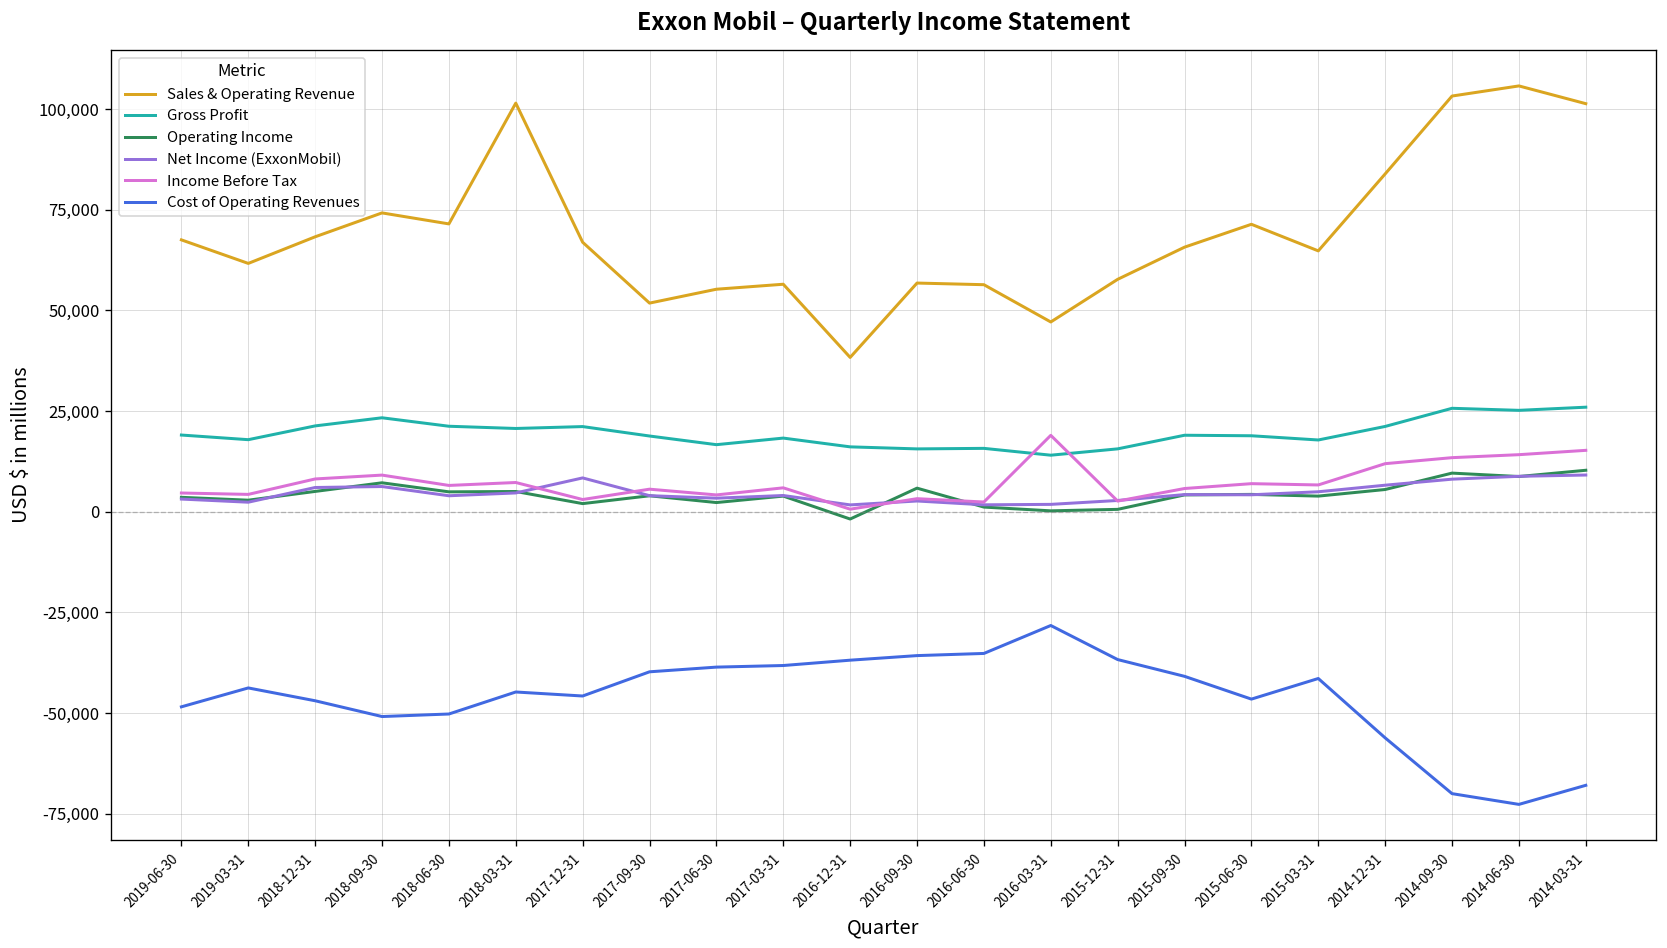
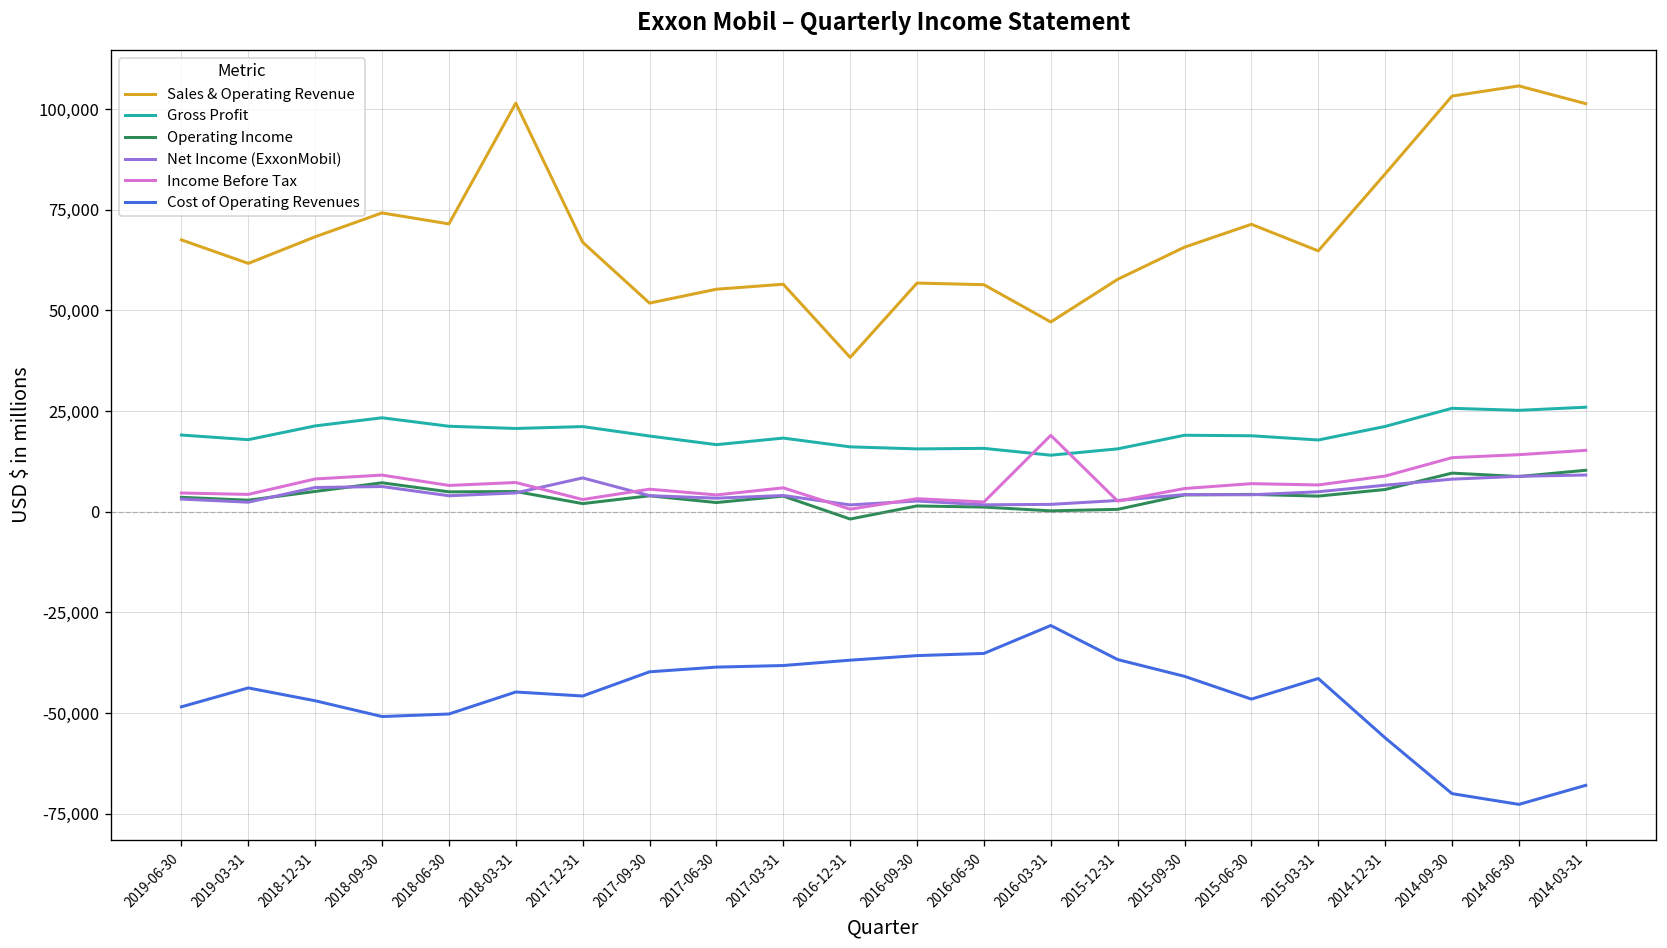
  {
    "Sales & Operating Revenue": {
      "2019-06-30": "67,000",
      "2019-03-31": "62,000",
      "2018-12-31": "68,000",
      "2018-09-30": "74,000",
      "2018-06-30": "71,000",
      "2018-03-31": "101,000",
      "2017-12-31": "67,000",
      "2017-09-30": "52,000",
      "2017-06-30": "55,000",
      "2017-03-31": "56,000",
      "2016-12-31": "38,000",
      "2016-09-30": "57,000",
      "2016-06-30": "56,000",
      "2016-03-31": "47,000",
      "2015-12-31": "58,000",
      "2015-09-30": "66,000",
      "2015-06-30": "71,000",
      "2015-03-31": "65,000",
      "2014-12-31": "84,000",
      "2014-09-30": "103,000",
      "2014-06-30": "106,000",
      "2014-03-31": "101,000"
    },
    "Gross Profit": {
      "2019-06-30": "19,000",
      "2019-03-31": "18,000",
      "2018-12-31": "21,000",
      "2018-09-30": "23,000",
      "2018-06-30": "21,000",
      "2018-03-31": "21,000",
      "2017-12-31": "21,000",
      "2017-09-30": "19,000",
      "2017-06-30": "17,000",
      "2017-03-31": "18,000",
      "2016-12-31": "16,000",
      "2016-09-30": "16,000",
      "2016-06-30": "16,000",
      "2016-03-31": "14,000",
      "2015-12-31": "16,000",
      "2015-09-30": "19,000",
      "2015-06-30": "19,000",
      "2015-03-31": "18,000",
      "2014-12-31": "21,000",
      "2014-09-30": "26,000",
      "2014-06-30": "25,000",
      "2014-03-31": "26,000"
    },
    "Operating Income": {
      "2018-12-31": "5,000",
      "2018-09-30": "7,000",
      "2018-06-30": "5,000",
      "2017-12-31": "2,000",
      "2017-06-30": "2,000",
      "2016-12-31": "-2,000",
-     "2016-09-30": "6,000",
+     "2016-09-30": "1,000",
      "2016-03-31": "0",
      "2015-12-31": "1,000",
      "2015-03-31": "4,000",
      "2014-12-31": "6,000",
      "2014-09-30": "10,000",
      "2014-03-31": "10,000"
    },
    "Net Income (ExxonMobil)": {
      "2018-12-31": "6,000",
      "2018-09-30": "6,000",
      "2018-06-30": "4,000",
      "2017-12-31": "8,000",
      "2017-06-30": "3,000",
      "2016-12-31": "2,000",
      "2016-03-31": "2,000",
      "2015-03-31": "5,000",
      "2014-12-31": "7,000",
      "2014-09-30": "8,000",
      "2014-03-31": "9,000"
    },
    "Income Before Tax": {
      "2019-06-30": "5,000",
      "2019-03-31": "4,000",
      "2018-12-31": "8,000",
      "2018-09-30": "9,000",
      "2018-06-30": "7,000",
      "2018-03-31": "7,000",
      "2017-12-31": "3,000",
      "2017-09-30": "6,000",
      "2017-06-30": "4,000",
      "2017-03-31": "6,000",
      "2016-12-31": "1,000",
      "2016-03-31": "19,000",
      "2015-09-30": "6,000",
      "2015-06-30": "7,000",
      "2015-03-31": "7,000",
-     "2014-12-31": "12,000",
+     "2014-12-31": "9,000",
      "2014-09-30": "13,000",
      "2014-06-30": "14,000",
      "2014-03-31": "15,000"
    },
    "Cost of Operating Revenues": {
      "2019-06-30": "-48,000",
      "2019-03-31": "-44,000",
      "2018-12-31": "-47,000",
      "2018-09-30": "-51,000",
      "2018-06-30": "-50,000",
      "2018-03-31": "-45,000",
      "2017-12-31": "-46,000",
      "2017-09-30": "-40,000",
      "2017-06-30": "-39,000",
      "2017-03-31": "-38,000",
      "2016-12-31": "-37,000",
      "2016-09-30": "-36,000",
      "2016-06-30": "-35,000",
      "2016-03-31": "-28,000",
      "2015-12-31": "-37,000",
      "2015-09-30": "-41,000",
      "2015-06-30": "-47,000",
      "2015-03-31": "-41,000",
      "2014-12-31": "-56,000",
      "2014-09-30": "-70,000",
      "2014-06-30": "-73,000",
      "2014-03-31": "-68,000"
    }
  }
